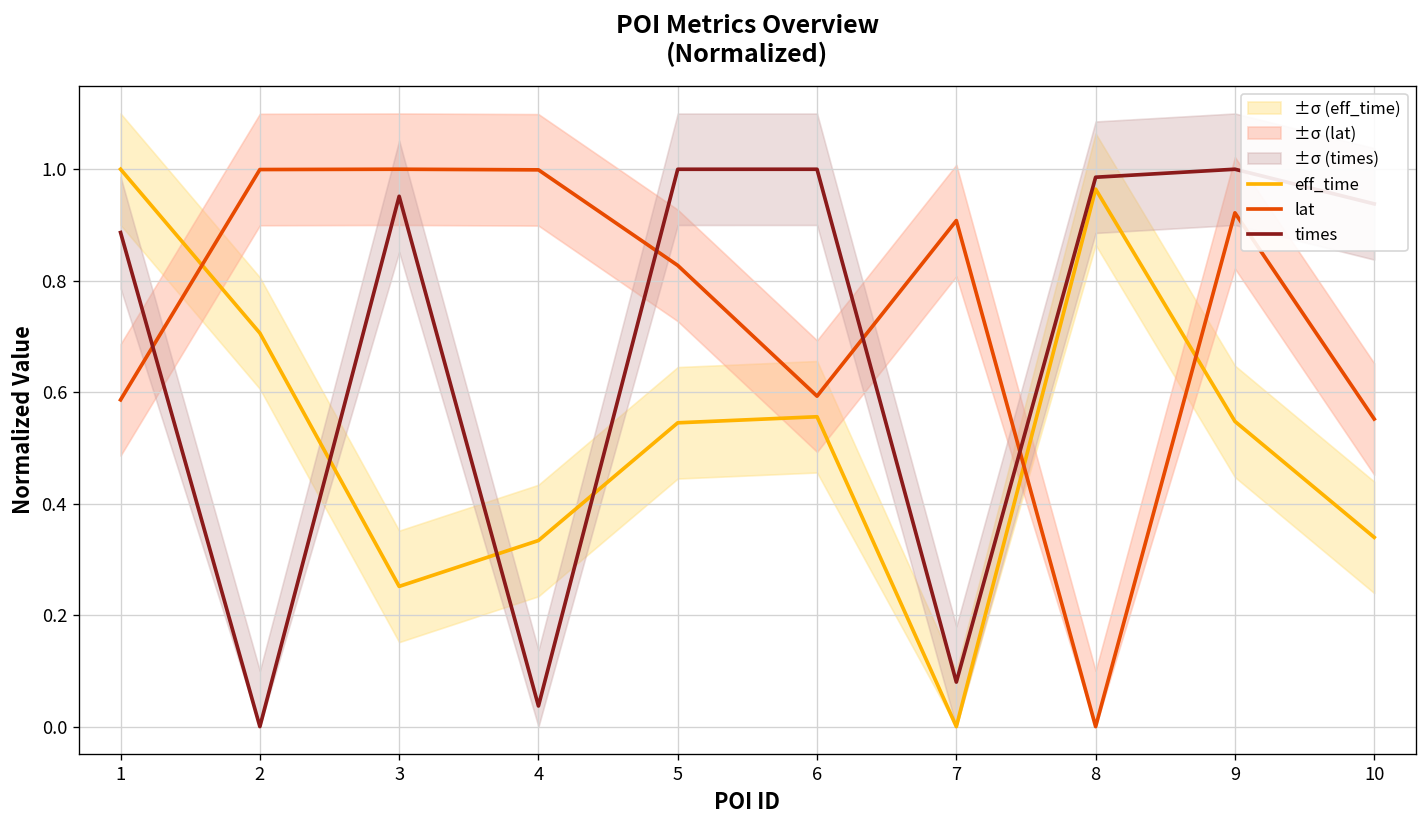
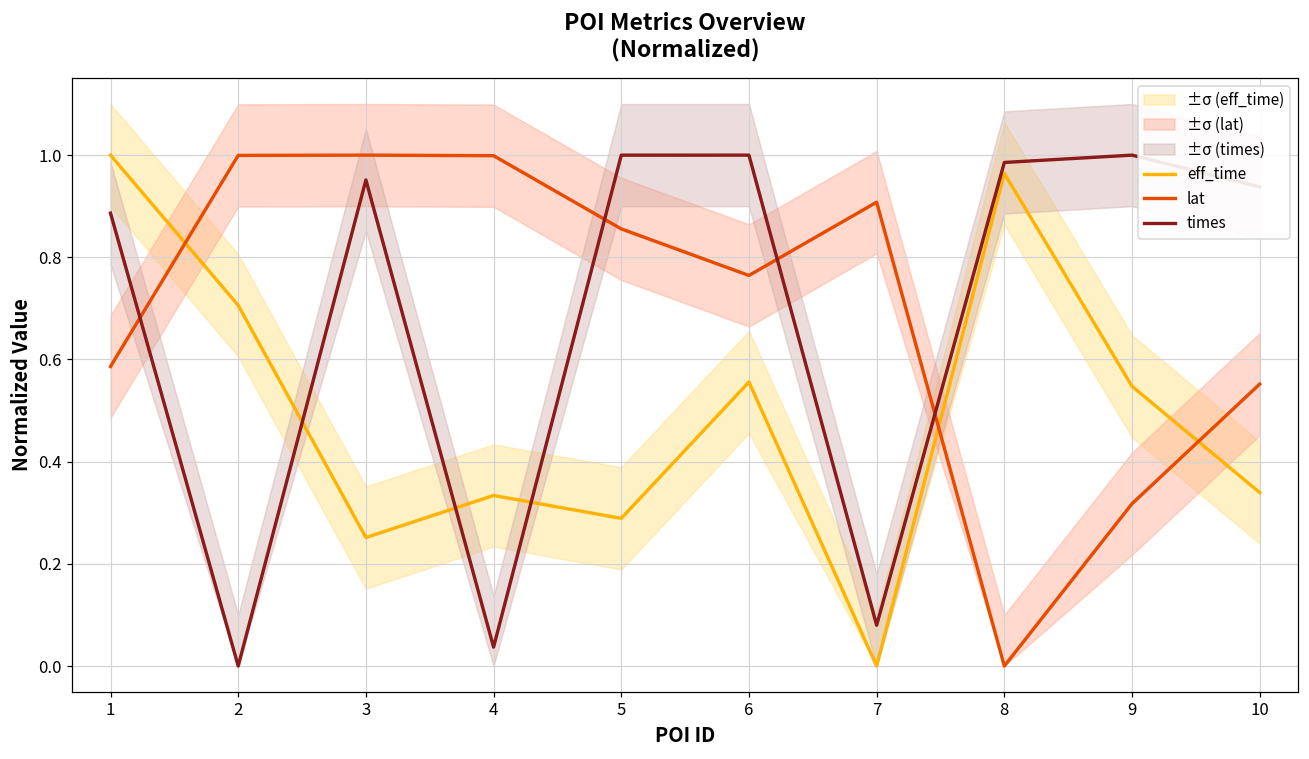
  {
    "eff_time": {
      "1": 1.00,
      "2": 0.71,
      "3": 0.25,
      "4": 0.33,
-     "5": 0.55,
+     "5": 0.29,
      "6": 0.56,
      "7": 0.00,
      "8": 0.96,
      "9": 0.55,
      "10": 0.34
    },
    "lat": {
      "1": 0.59,
      "2": 1.00,
      "3": 1.00,
      "4": 1.00,
-     "5": 0.83,
-     "6": 0.59,
+     "5": 0.86,
+     "6": 0.76,
      "7": 0.91,
      "8": 0.00,
-     "9": 0.92,
+     "9": 0.32,
      "10": 0.55
    },
    "times": {
      "1": 0.89,
      "2": 0.00,
      "3": 0.95,
      "4": 0.04,
      "5": 1.00,
      "6": 1.00,
      "7": 0.08,
      "8": 0.99,
      "9": 1.00
    }
  }
